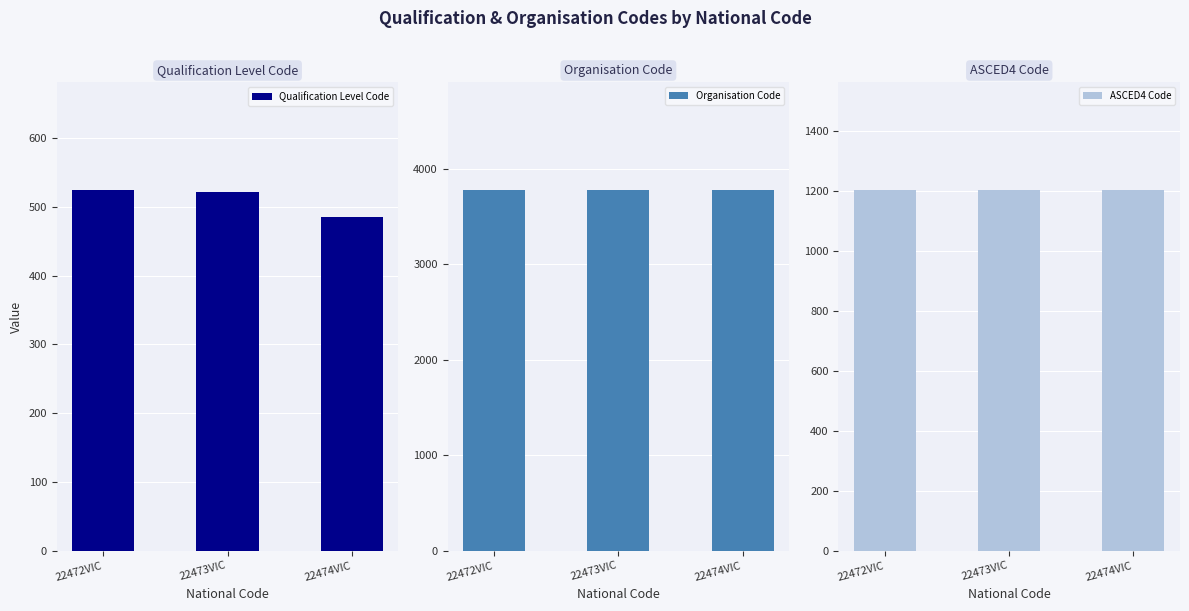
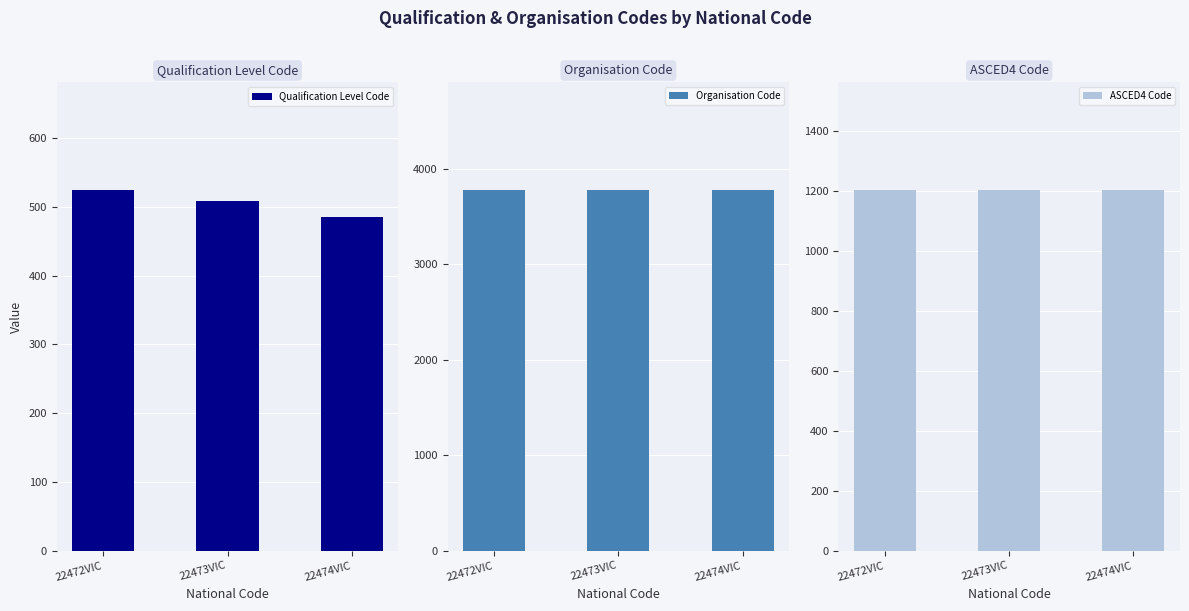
  {
    "Qualification Level Code": {
      "22472VIC": 520,
-     "22473VIC": 520,
+     "22473VIC": 510,
      "22474VIC": 490
    },
    "Organisation Code": {
      "22472VIC": 3800,
      "22473VIC": 3800,
      "22474VIC": 3800
    },
    "ASCED4 Code": {
      "22472VIC": 1200,
      "22473VIC": 1200,
      "22474VIC": 1200
    }
  }
